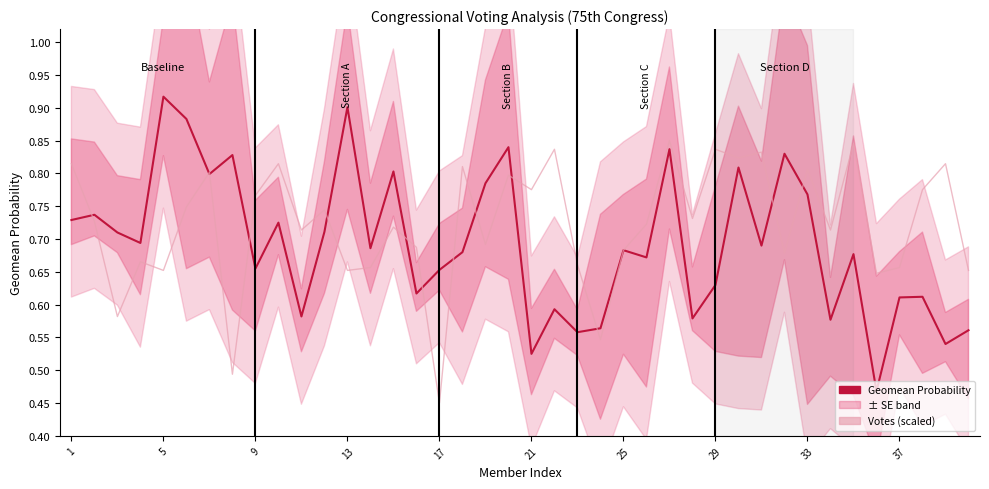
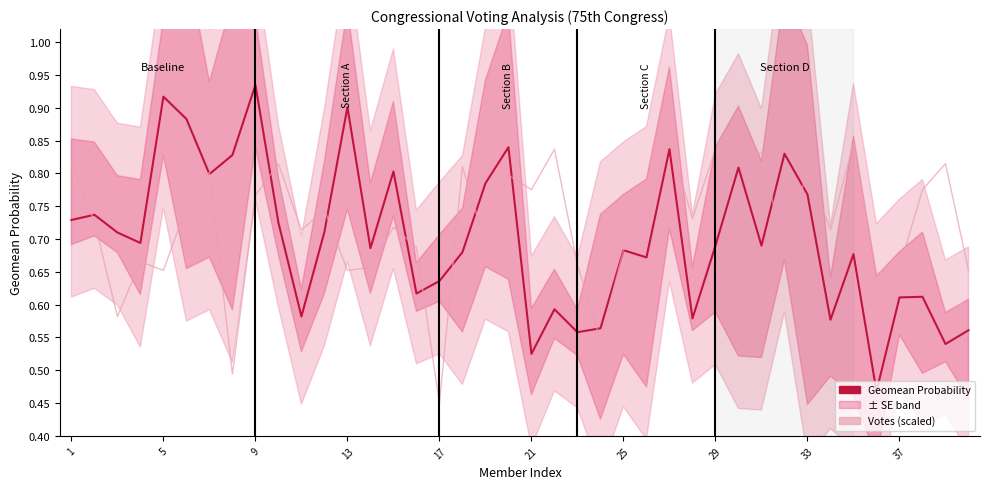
  {
    "Geomean Probability": {
      "1": 0.73,
      "5": 0.92,
-     "9": 0.66,
+     "9": 0.94,
      "13": 0.90,
-     "17": 0.65,
+     "17": 0.64,
      "21": 0.53,
-     "29": 0.63,
+     "29": 0.69,
      "33": 0.77,
      "37": 0.61
    }
  }
